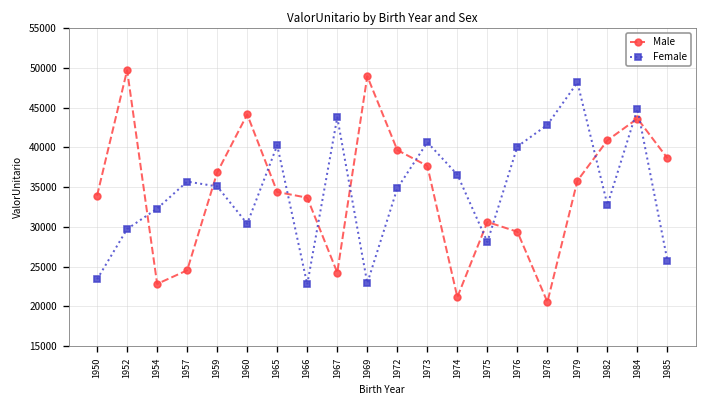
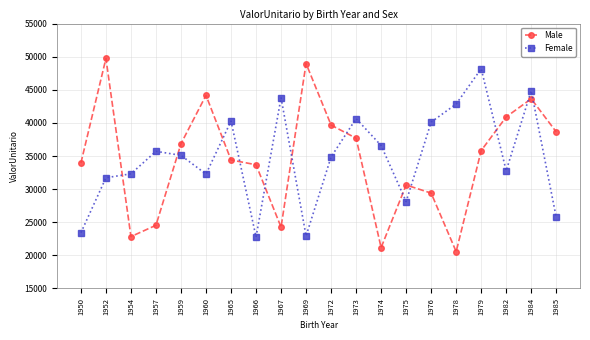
  {
    "Male": {
      "1950": 34000,
      "1952": 50000,
      "1954": 23000,
      "1957": 25000,
      "1959": 37000,
      "1960": 44000,
      "1965": 34000,
      "1966": 34000,
      "1967": 24000,
      "1969": 49000,
      "1972": 40000,
      "1973": 38000,
      "1974": 21000,
      "1975": 31000,
      "1976": 29000,
      "1978": 21000,
      "1979": 36000,
      "1982": 41000,
      "1984": 44000,
      "1985": 39000
    },
    "Female": {
      "1950": 23000,
-     "1952": 30000,
+     "1952": 32000,
      "1954": 32000,
      "1957": 36000,
      "1959": 35000,
-     "1960": 30000,
+     "1960": 32000,
      "1965": 40000,
      "1966": 23000,
      "1967": 44000,
      "1969": 23000,
      "1972": 35000,
      "1973": 41000,
      "1974": 37000,
      "1975": 28000,
      "1976": 40000,
      "1978": 43000,
      "1979": 48000,
      "1982": 33000,
      "1984": 45000,
      "1985": 26000
    }
  }
